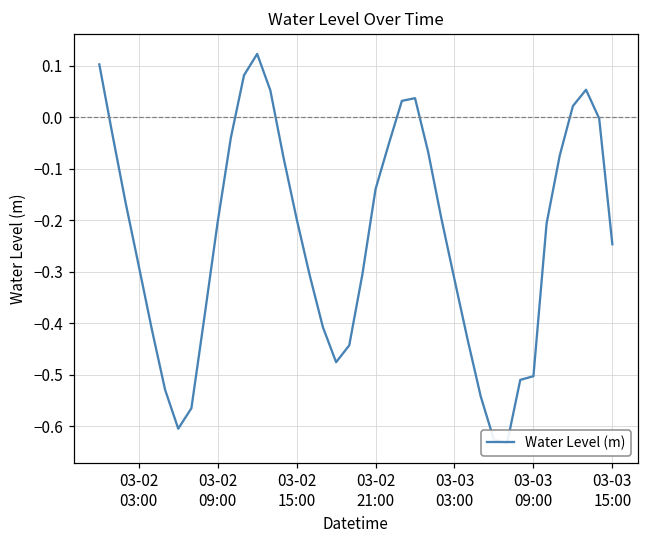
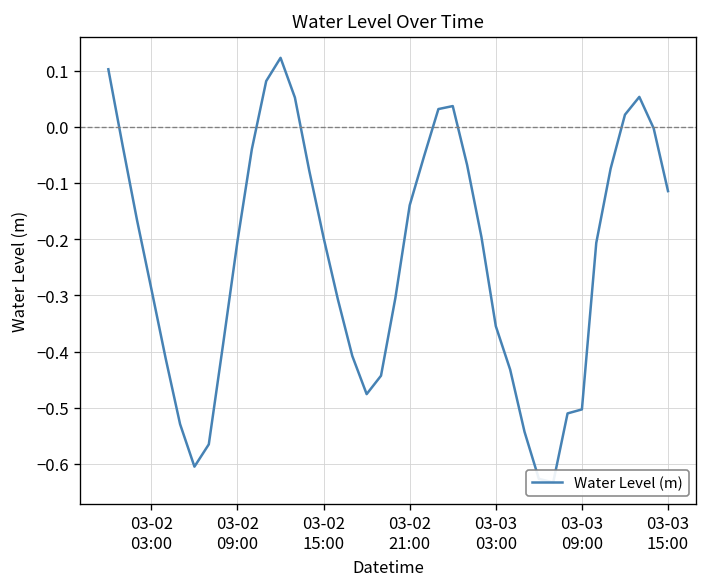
  {
    "03-02 03:00": -0.29,
    "03-02 09:00": -0.20,
    "03-02 15:00": -0.20,
    "03-02 21:00": -0.14,
-   "03-03 03:00": -0.32,
+   "03-03 03:00": -0.35,
    "03-03 09:00": -0.50,
-   "03-03 15:00": -0.25
+   "03-03 15:00": -0.11
  }
